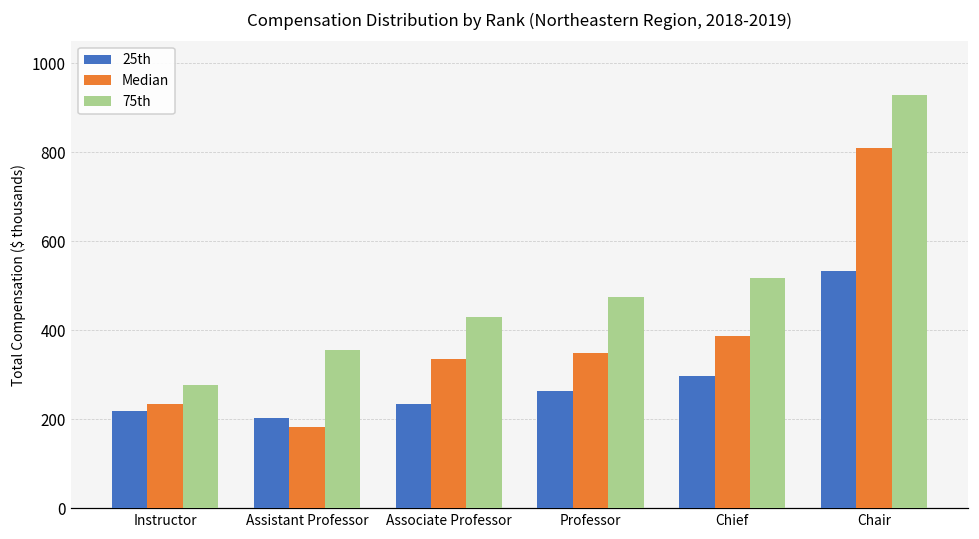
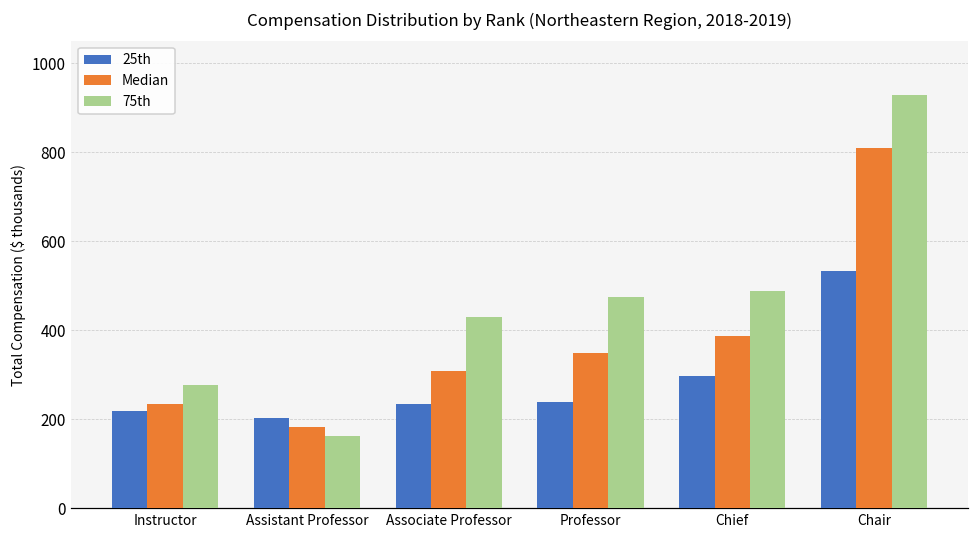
  {
    "25th": {
      "Instructor": 220,
      "Assistant Professor": 200,
      "Associate Professor": 230,
-     "Professor": 260,
+     "Professor": 240,
      "Chief": 300,
      "Chair": 530
    },
    "Median": {
      "Instructor": 230,
      "Assistant Professor": 180,
-     "Associate Professor": 340,
+     "Associate Professor": 310,
      "Professor": 350,
      "Chief": 390,
      "Chair": 810
    },
    "75th": {
      "Instructor": 280,
-     "Assistant Professor": 360,
+     "Assistant Professor": 160,
      "Associate Professor": 430,
      "Professor": 480,
-     "Chief": 520,
+     "Chief": 490,
      "Chair": 930
    }
  }
